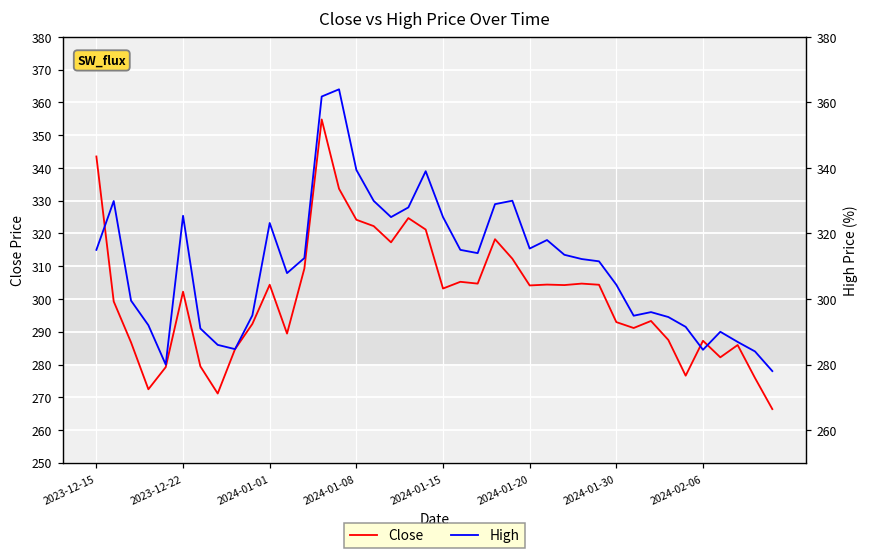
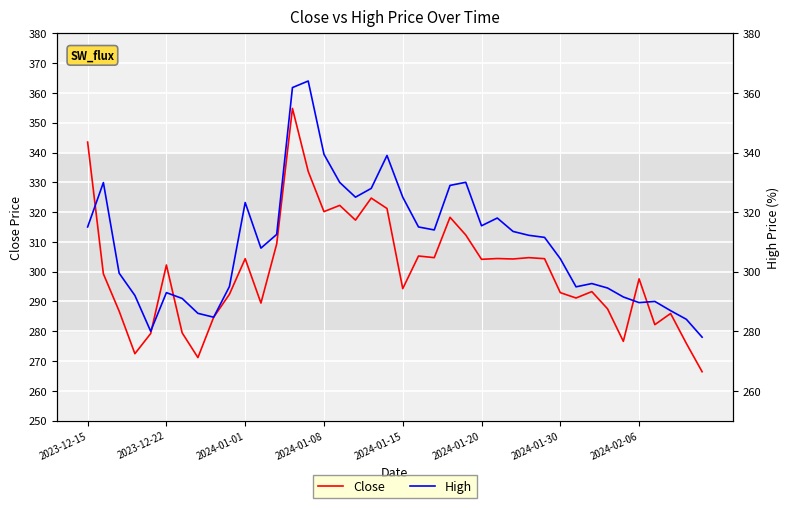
  {
    "Close": {
      "2023-12-15": 344,
      "2023-12-22": 302,
      "2024-01-01": 304,
-     "2024-01-08": 324,
-     "2024-01-15": 303,
+     "2024-01-08": 320,
+     "2024-01-15": 294,
      "2024-01-20": 304,
      "2024-01-30": 293,
-     "2024-02-06": 287
+     "2024-02-06": 298
    },
    "High": {
      "2023-12-15": 315,
-     "2023-12-22": 325,
+     "2023-12-22": 293,
      "2024-01-01": 323,
      "2024-01-08": 339,
      "2024-01-15": 325,
      "2024-01-20": 315,
      "2024-01-30": 304,
-     "2024-02-06": 285
+     "2024-02-06": 290
    }
  }
